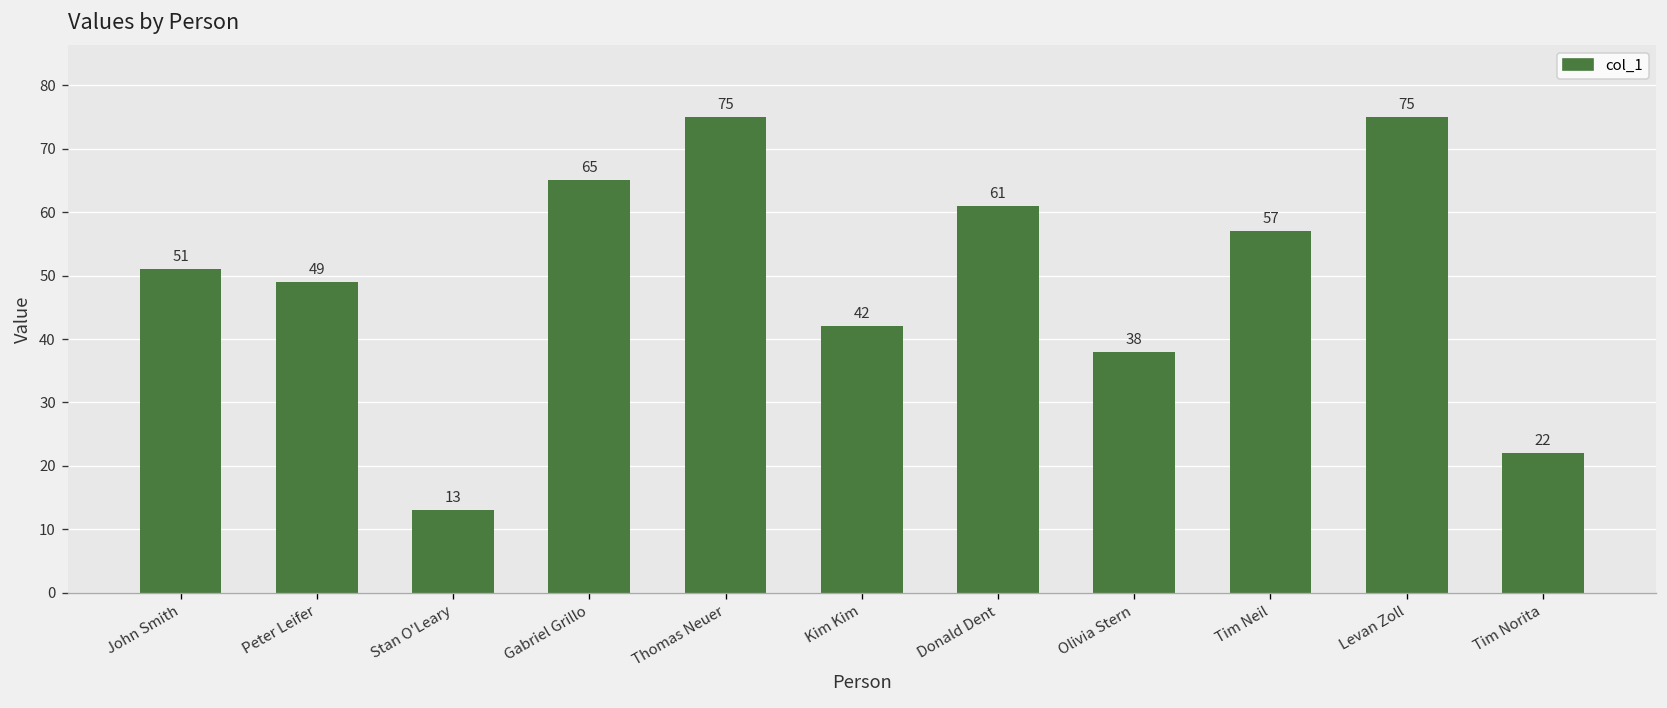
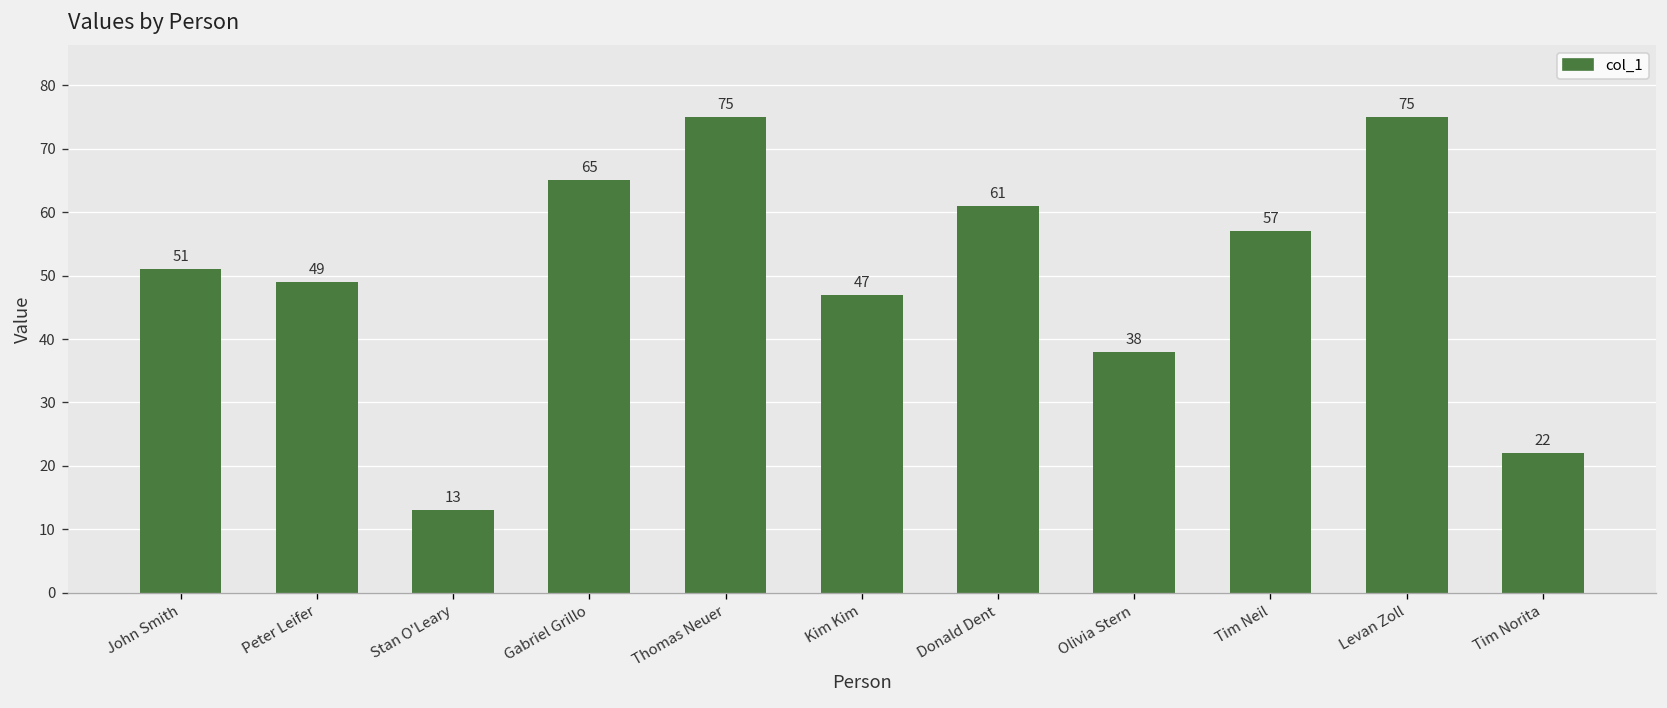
  {
    "John Smith": 51,
    "Peter Leifer": 49,
    "Stan O'Leary": 13,
    "Gabriel Grillo": 65,
    "Thomas Neuer": 75,
-   "Kim Kim": 42,
+   "Kim Kim": 47,
    "Donald Dent": 61,
    "Olivia Stern": 38,
    "Tim Neil": 57,
    "Levan Zoll": 75,
    "Tim Norita": 22
  }
